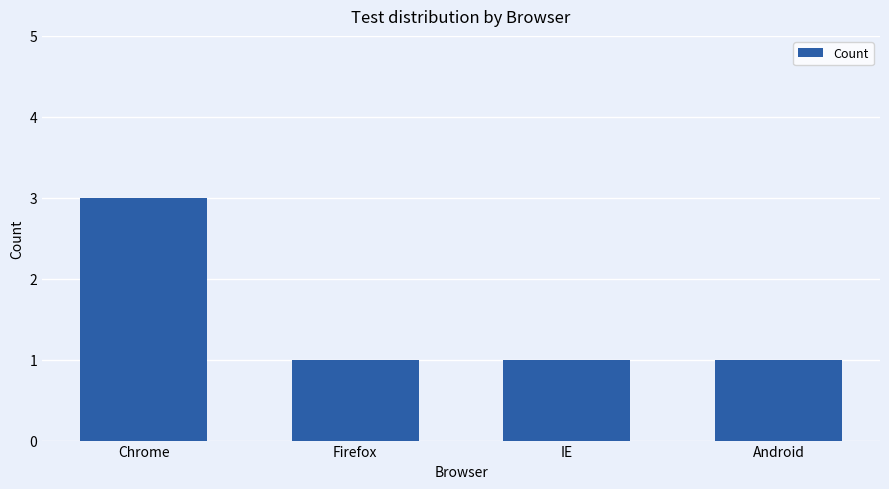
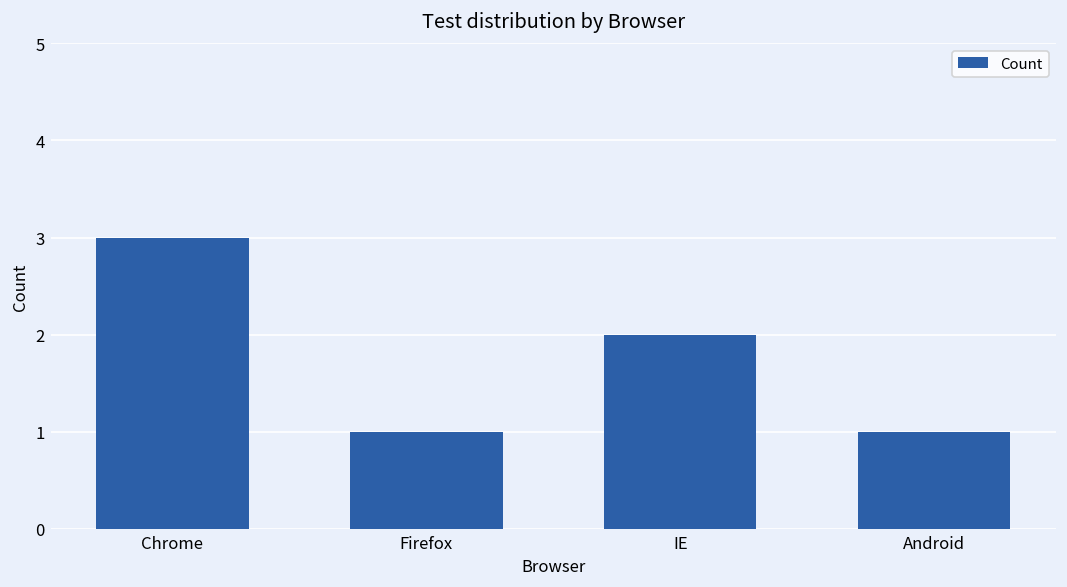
  {
    "Chrome": 3,
    "Firefox": 1,
-   "IE": 1,
+   "IE": 2,
    "Android": 1
  }
